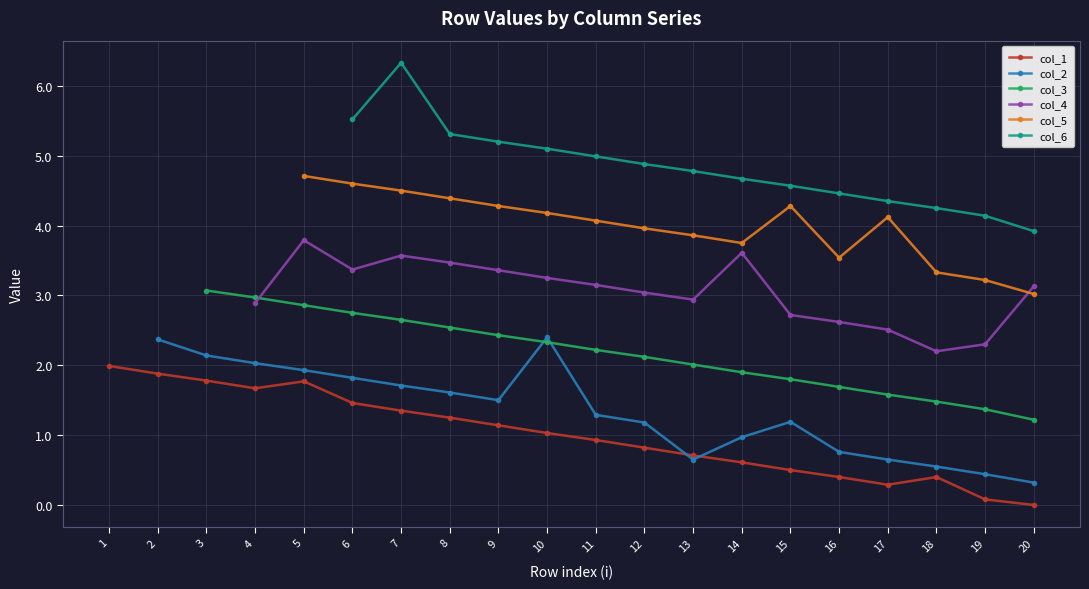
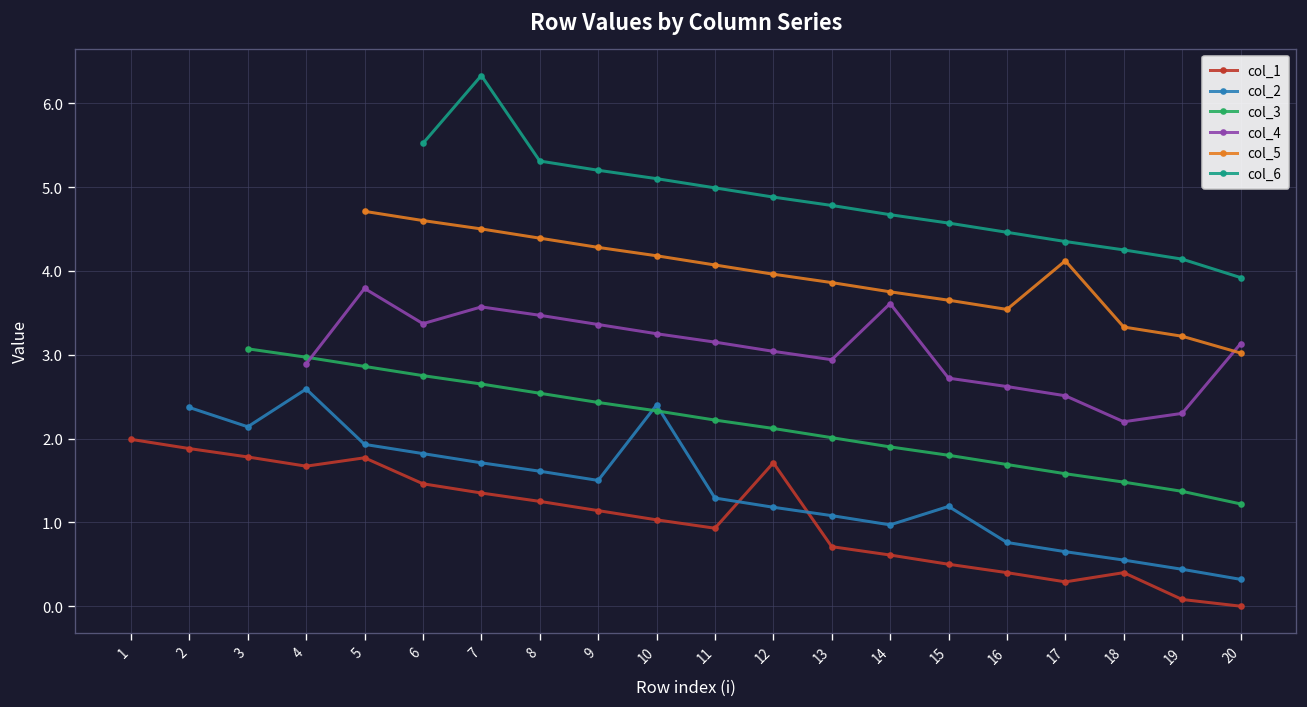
  {
    "col_1": {
      "1": 2.0,
      "2": 1.9,
      "3": 1.8,
      "4": 1.7,
      "5": 1.8,
      "6": 1.5,
      "7": 1.4,
      "8": 1.3,
      "9": 1.1,
      "10": 1.0,
      "11": 0.9,
-     "12": 0.8,
+     "12": 1.7,
      "13": 0.7,
      "14": 0.6,
      "15": 0.5,
      "16": 0.4,
      "17": 0.3,
      "18": 0.4,
      "19": 0.1,
      "20": 0.0
    },
    "col_2": {
      "2": 2.4,
      "3": 2.1,
-     "4": 2.0,
+     "4": 2.6,
      "5": 1.9,
      "6": 1.8,
      "7": 1.7,
      "8": 1.6,
      "9": 1.5,
      "10": 2.4,
      "11": 1.3,
      "12": 1.2,
-     "13": 0.7,
+     "13": 1.1,
      "14": 1.0,
      "15": 1.2,
      "16": 0.8,
      "17": 0.7,
      "18": 0.6,
      "19": 0.4,
      "20": 0.3
    },
    "col_4": {
      "4": 2.9,
      "5": 3.8,
      "6": 3.4,
      "7": 3.6,
      "8": 3.5,
      "9": 3.4,
      "10": 3.3,
      "11": 3.2,
      "12": 3.0,
      "13": 2.9,
      "14": 3.6,
      "15": 2.7,
      "16": 2.6,
      "17": 2.5,
      "18": 2.2,
      "19": 2.3,
      "20": 3.1
    },
    "col_5": {
      "5": 4.7,
      "6": 4.6,
      "7": 4.5,
      "8": 4.4,
      "9": 4.3,
      "10": 4.2,
      "11": 4.1,
      "12": 4.0,
      "13": 3.9,
      "14": 3.8,
-     "15": 4.3,
+     "15": 3.7,
      "16": 3.5,
      "17": 4.1,
      "18": 3.3,
      "19": 3.2,
      "20": 3.0
    }
  }
